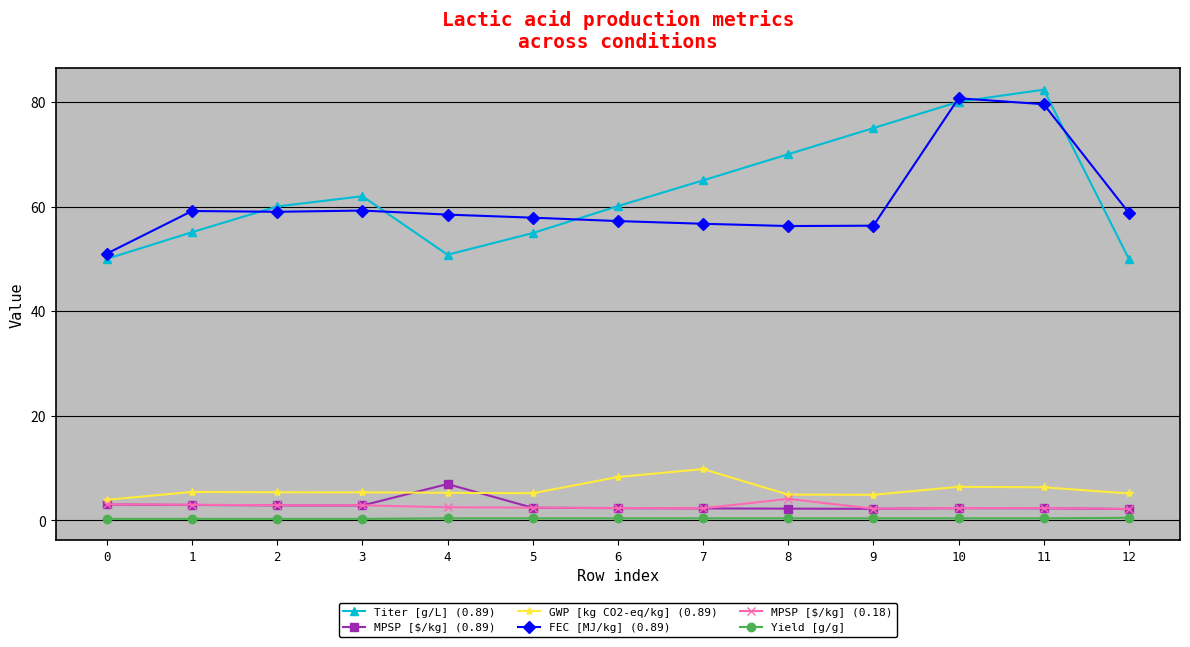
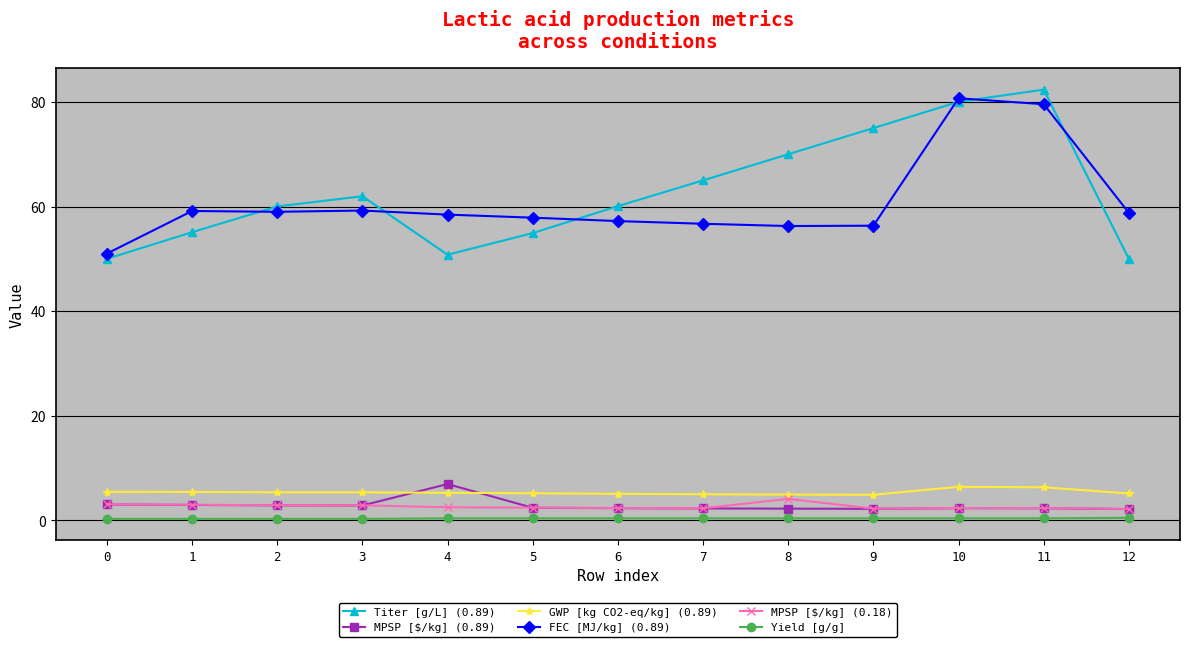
  {
    "Titer [g/L] (0.89)": {
      "0": 50,
      "1": 55,
      "2": 60,
      "3": 62,
      "4": 51,
      "5": 55,
      "6": 60,
      "7": 65,
      "8": 70,
      "9": 75,
      "10": 80,
      "11": 82,
      "12": 50
    },
    "MPSP [$/kg] (0.89)": {
      "4": 7,
      "8": 2
    },
    "GWP [kg CO2-eq/kg] (0.89)": {
-     "0": 4,
+     "0": 5,
      "1": 5,
      "2": 5,
      "3": 5,
      "4": 5,
      "5": 5,
-     "6": 8,
-     "7": 10,
+     "6": 5,
+     "7": 5,
      "8": 5,
      "9": 5,
      "10": 6,
      "11": 6,
      "12": 5
    },
    "FEC [MJ/kg] (0.89)": {
      "0": 51,
      "1": 59,
      "2": 59,
      "3": 59,
      "4": 58,
      "5": 58,
      "6": 57,
      "7": 57,
      "8": 56,
      "9": 56,
      "10": 81,
      "11": 80,
      "12": 59
    },
    "MPSP [$/kg] (0.18)": {
      "4": 3,
      "8": 4
    },
    "Yield [g/g]": {
      "0": 0,
      "1": 0,
      "2": 0,
      "3": 0,
      "4": 0,
      "5": 0,
      "6": 0,
      "7": 0,
      "8": 0,
      "9": 0,
      "10": 0,
      "11": 0,
      "12": 1
    }
  }
